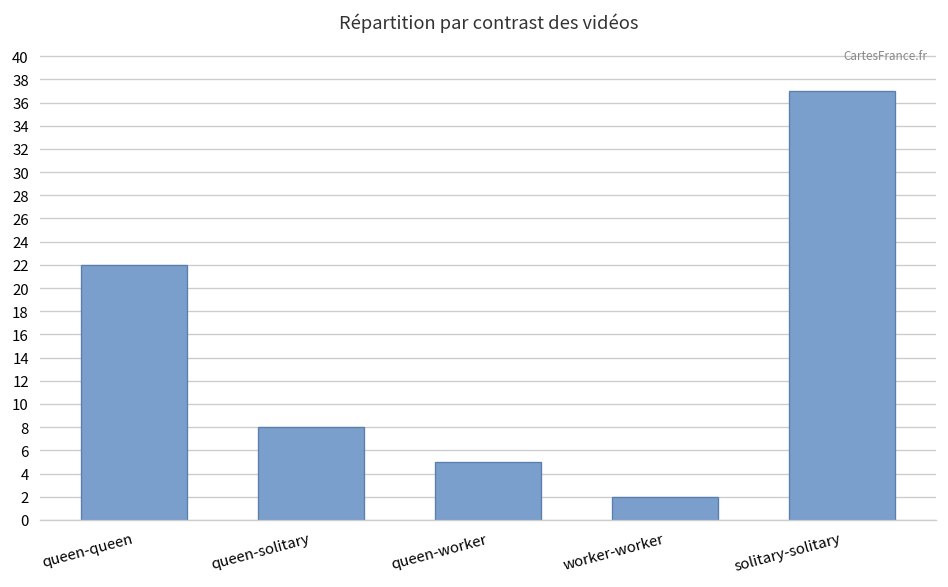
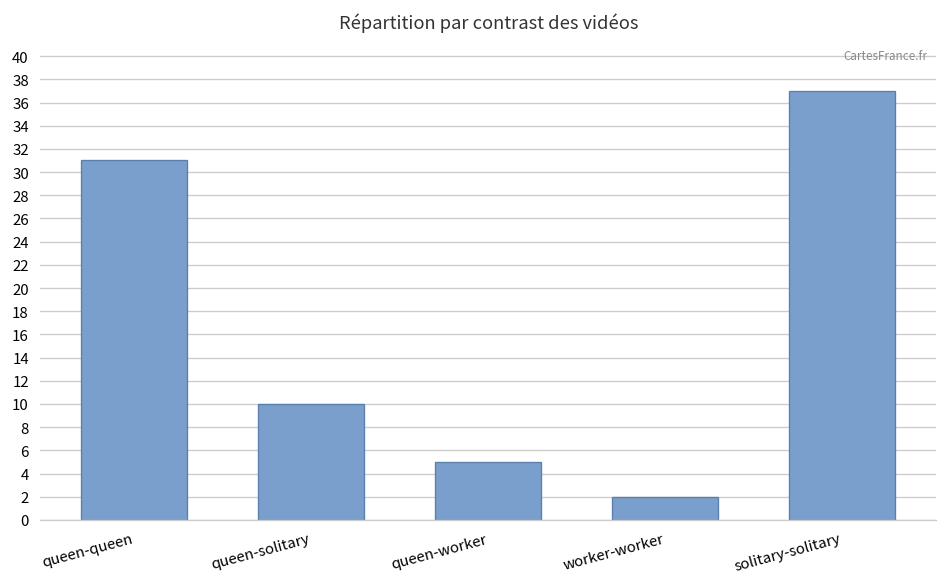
  {
-   "queen-queen": 22,
-   "queen-solitary": 8,
+   "queen-queen": 31,
+   "queen-solitary": 10,
    "queen-worker": 5,
    "worker-worker": 2,
    "solitary-solitary": 37
  }
